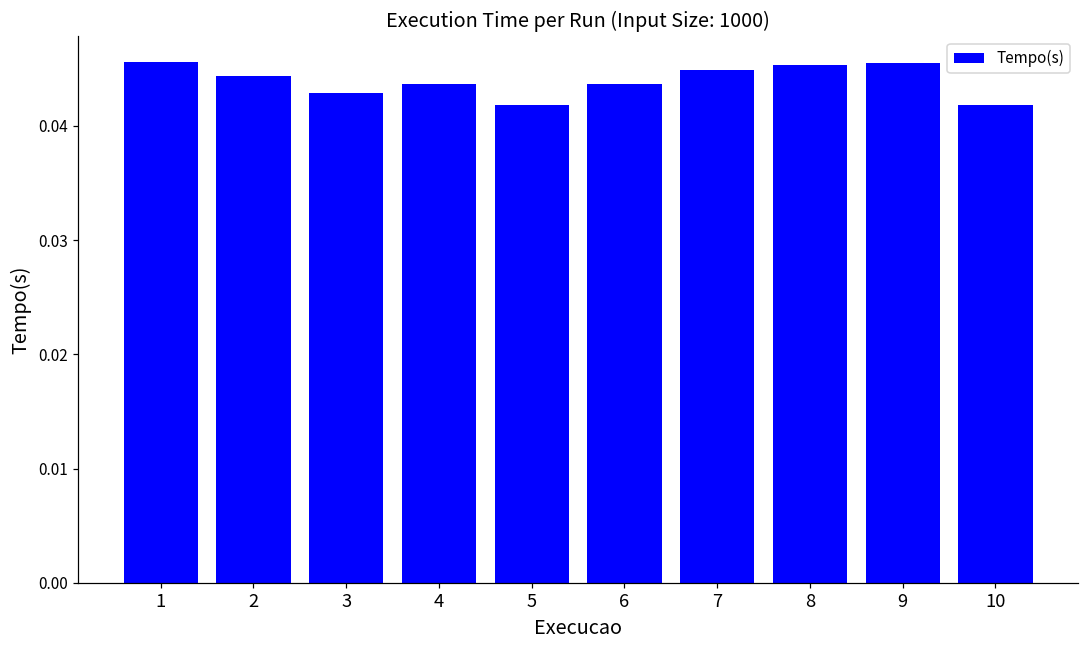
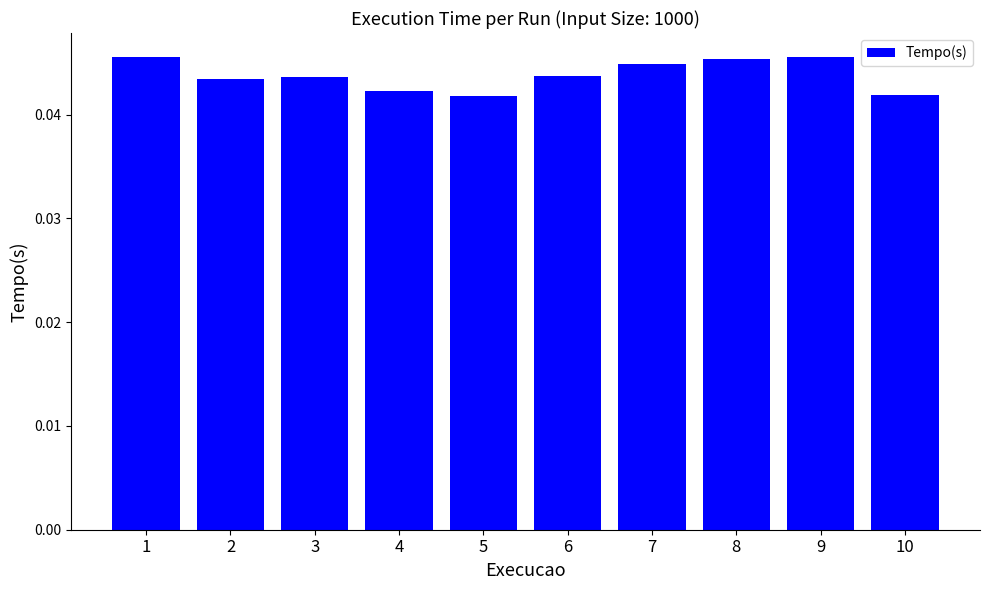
  {
    "1": 0.0456,
-   "2": 0.0444,
-   "3": 0.0428,
-   "4": 0.0437,
+   "2": 0.0435,
+   "3": 0.0436,
+   "4": 0.0422,
    "5": 0.0418,
    "6": 0.0437,
    "7": 0.0449,
    "8": 0.0453,
    "9": 0.0455,
    "10": 0.0418
  }
